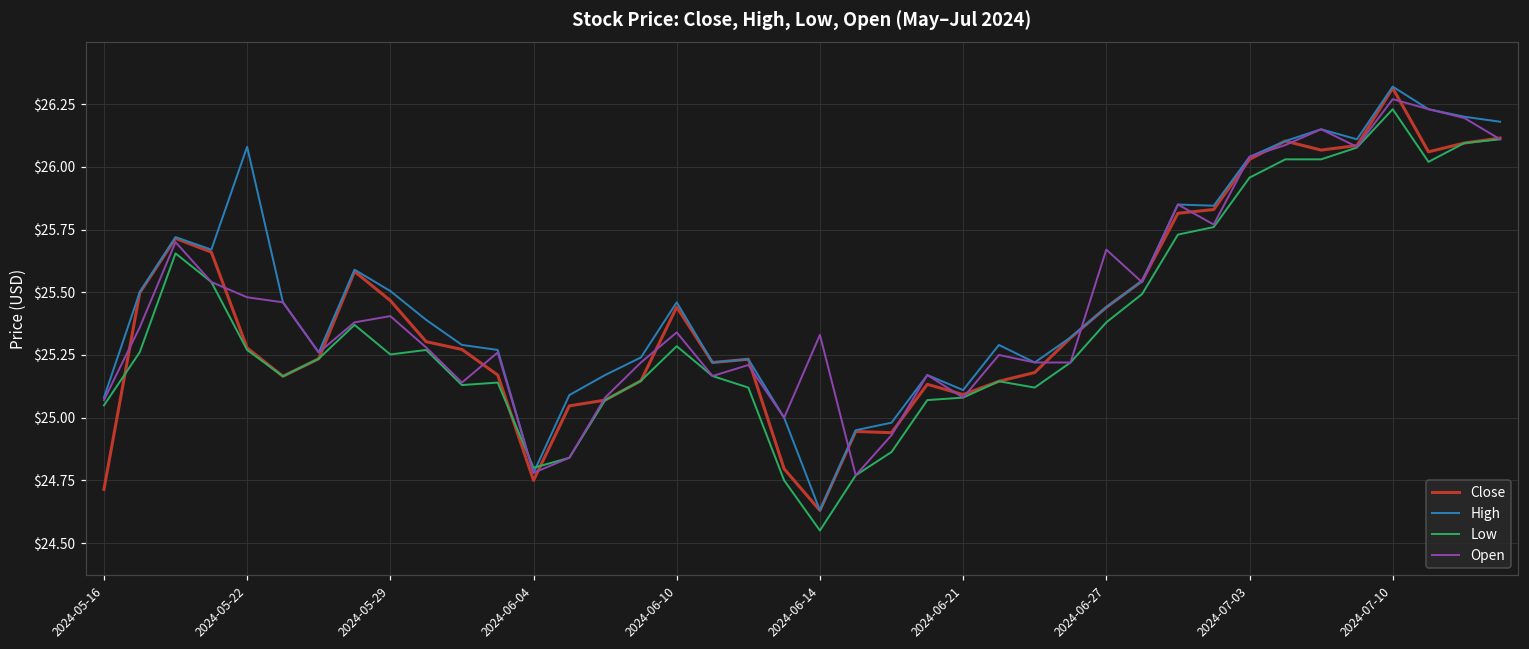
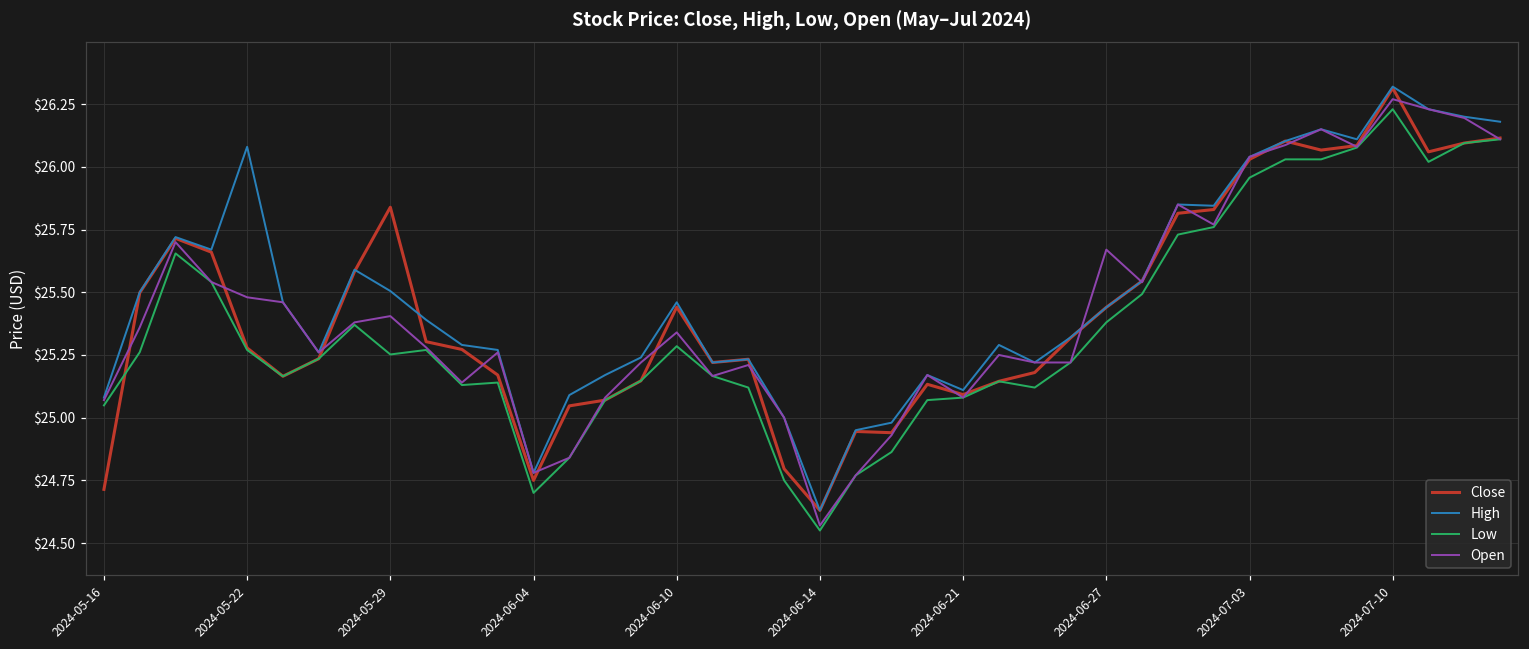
  {
    "Close": {
      "2024-05-16": "$24.71",
-     "2024-05-29": "$25.47",
+     "2024-05-29": "$25.84",
      "2024-06-04": "$24.75",
      "2024-06-10": "$25.44",
      "2024-06-21": "$25.09"
    },
    "High": {
      "2024-05-22": "$26.08",
      "2024-05-29": "$25.51",
      "2024-06-10": "$25.46",
      "2024-06-21": "$25.11"
    },
    "Low": {
      "2024-05-16": "$25.05",
      "2024-05-29": "$25.25",
-     "2024-06-04": "$24.8",
+     "2024-06-04": "$24.7",
      "2024-06-10": "$25.29",
      "2024-06-14": "$24.55",
      "2024-06-27": "$25.38",
      "2024-07-03": "$25.96",
      "2024-07-10": "$26.23"
    },
    "Open": {
      "2024-05-22": "$25.48",
      "2024-05-29": "$25.41",
      "2024-06-10": "$25.34",
-     "2024-06-14": "$25.33",
+     "2024-06-14": "$24.57",
      "2024-06-27": "$25.67",
      "2024-07-10": "$26.27"
    }
  }
